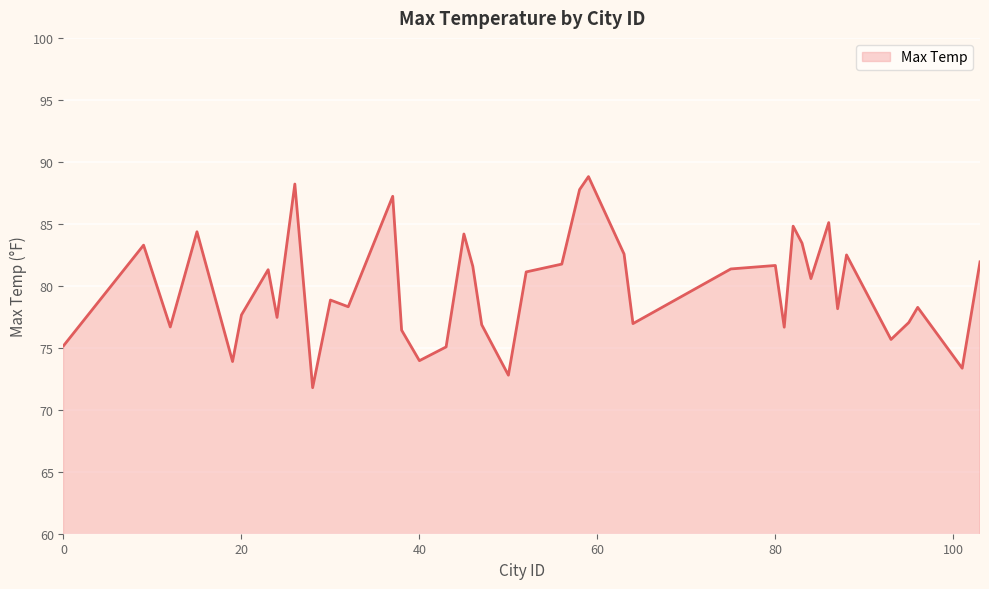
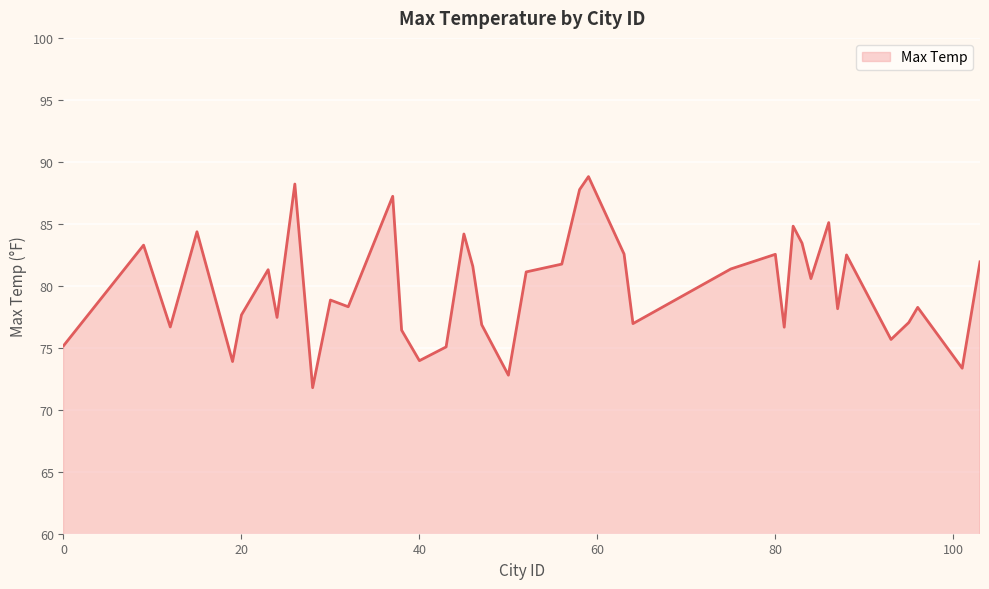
  {
    "0": 75.2,
    "20": 77.7,
    "40": 74.0,
-   "80": 81.6
+   "80": 82.5
  }
